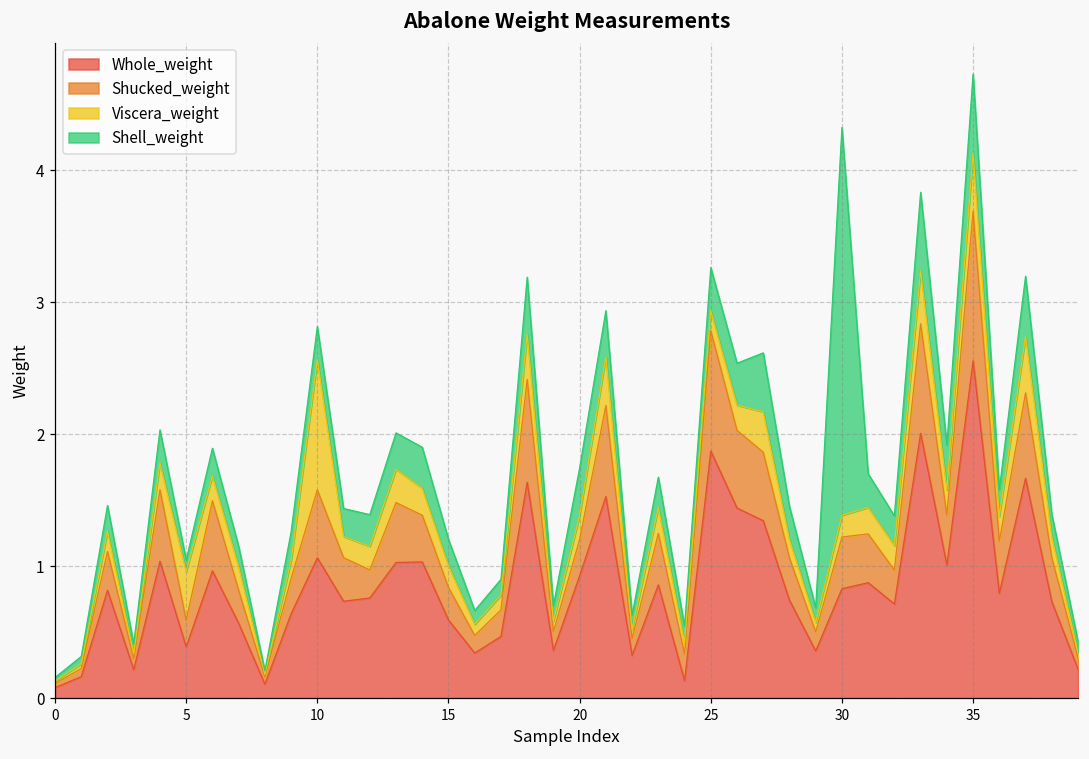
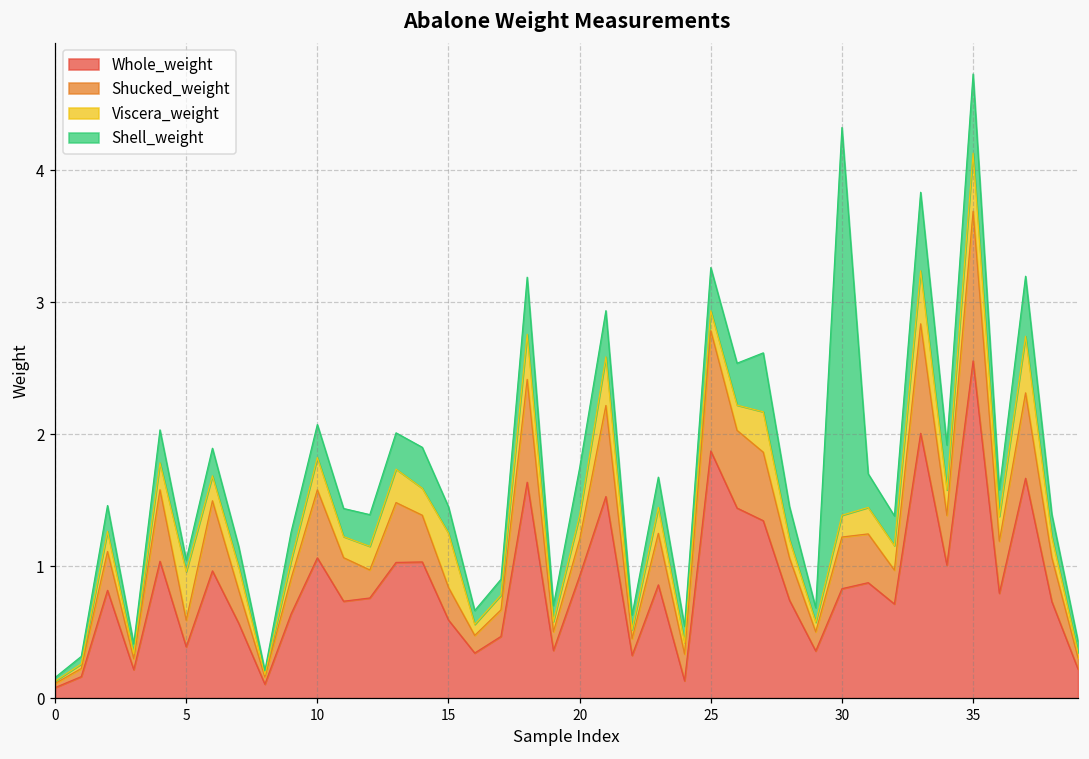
  {
    "Viscera_weight": {
      "5": 0.37,
-     "10": 0.99,
-     "15": 0.16,
+     "10": 0.24,
+     "15": 0.41,
      "20": 0.18,
      "25": 0.15,
      "30": 0.17,
      "35": 0.44
    },
    "Shell_weight": {
      "0": 0.03,
      "5": 0.09,
      "10": 0.25,
      "15": 0.20,
      "20": 0.36,
      "25": 0.33,
      "30": 2.94,
      "35": 0.60
    }
  }
